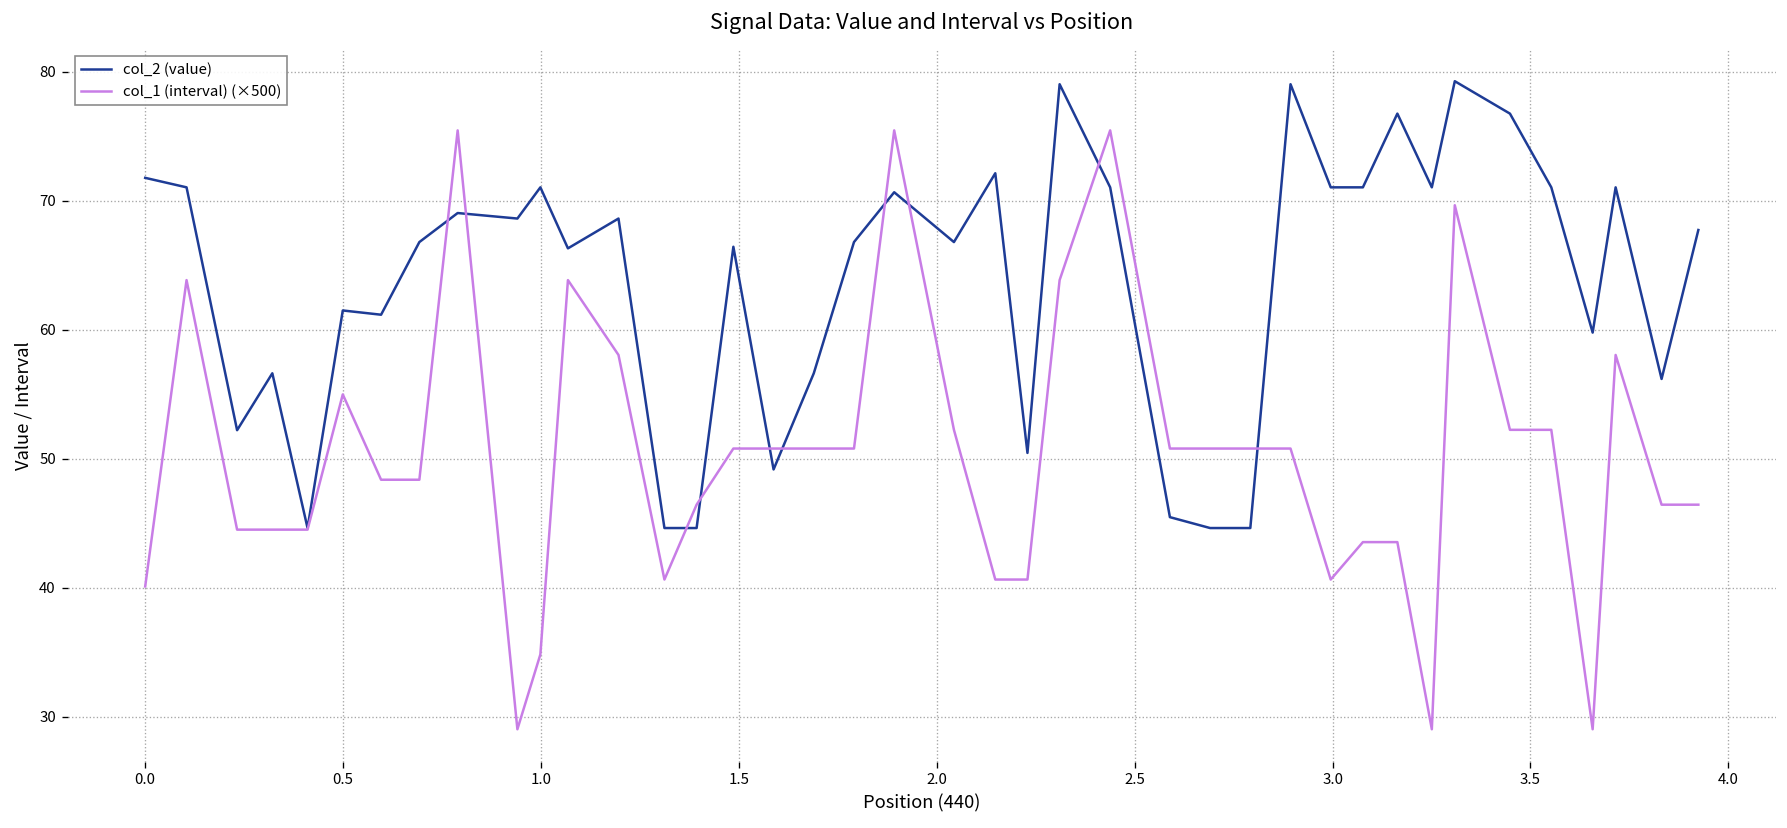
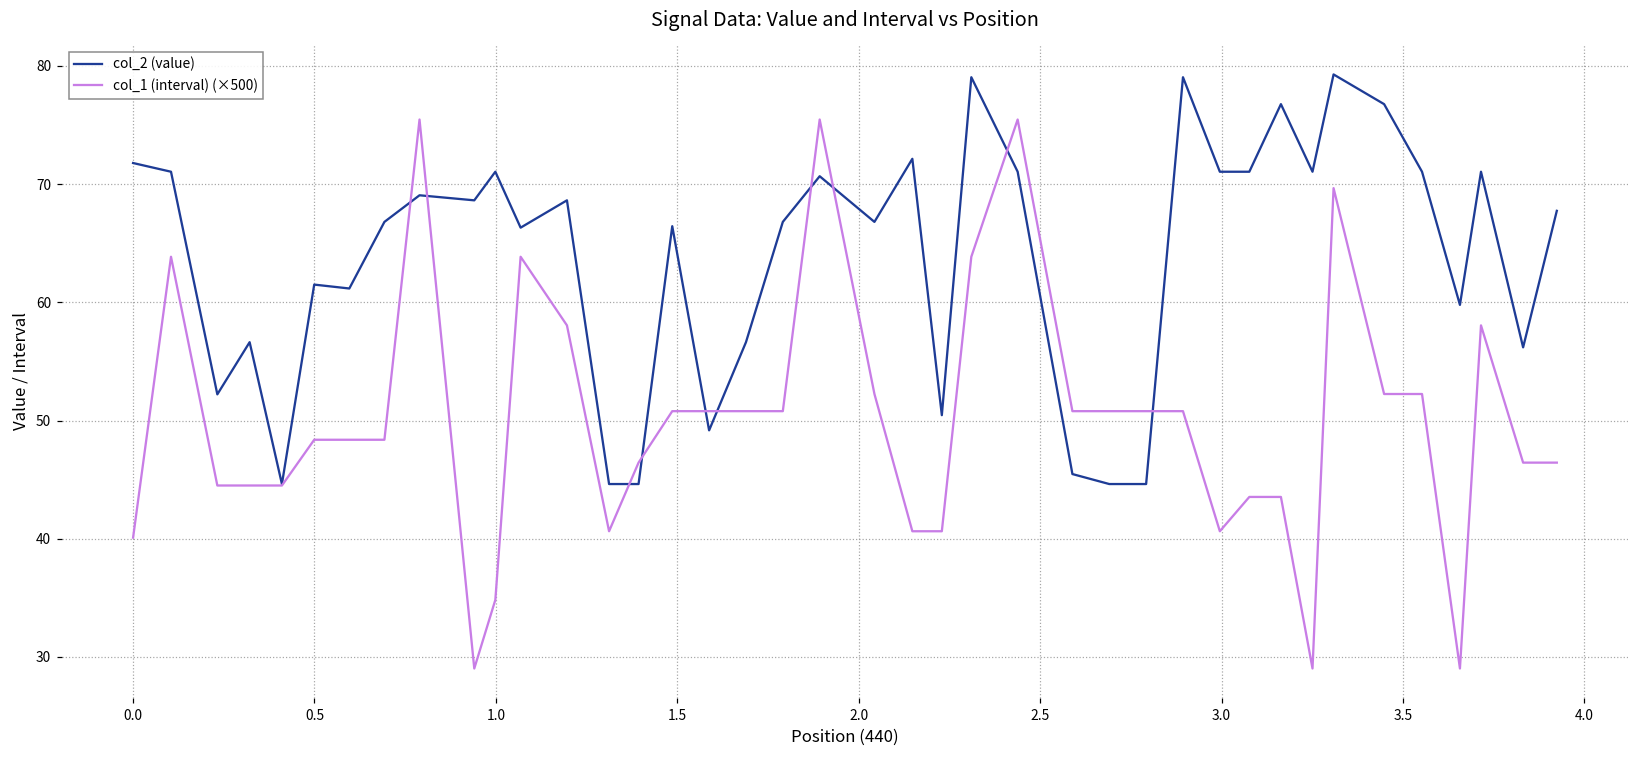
  {
    "col_2 (value)": {
      "0.0": 71.8,
      "0.5": 61.5
    },
    "col_1 (interval) (×500)": {
      "0.0": 40.1,
-     "0.5": 55.0
+     "0.5": 48.4
    }
  }
